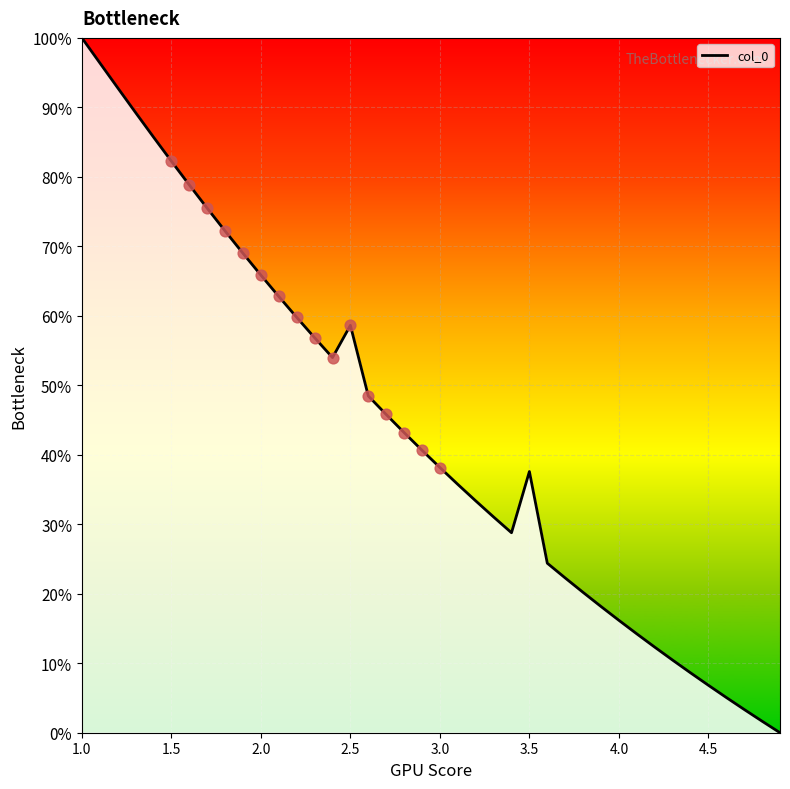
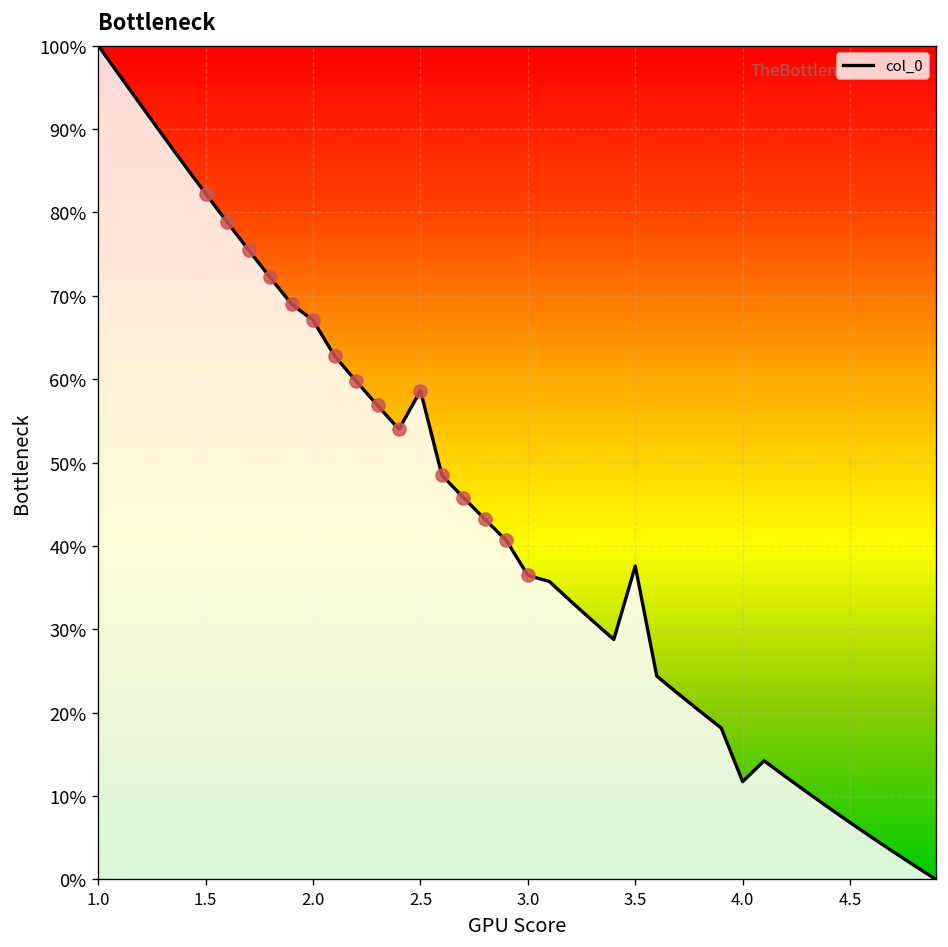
  {
    "col_0": {
      "1.0": "100%",
-     "2.0": "66%",
-     "3.0": "38%",
+     "2.0": "67%",
+     "3.0": "36%",
      "3.5": "38%",
-     "4.0": "16%",
+     "4.0": "12%",
      "4.5": "7%"
    }
  }
